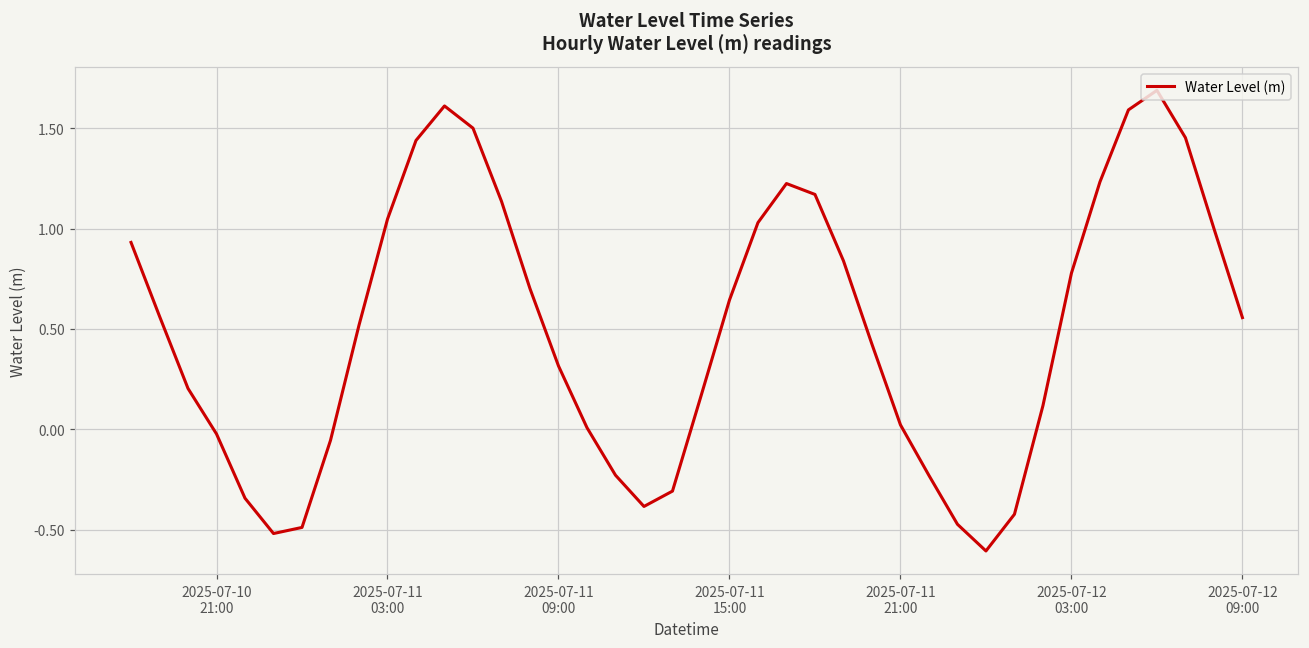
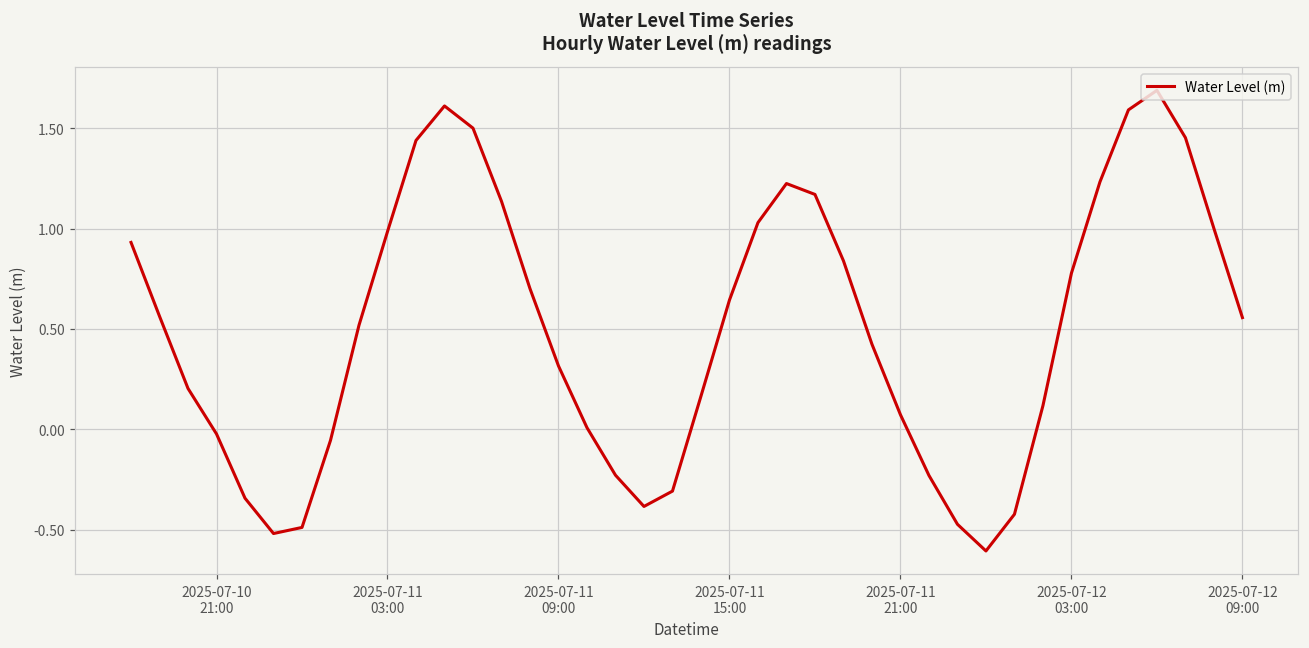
  {
    "2025-07-10 21:00": -0.02,
-   "2025-07-11 03:00": 1.05,
+   "2025-07-11 03:00": 0.99,
    "2025-07-11 09:00": 0.32,
    "2025-07-11 15:00": 0.64,
-   "2025-07-11 21:00": 0.02,
+   "2025-07-11 21:00": 0.07,
    "2025-07-12 03:00": 0.78,
    "2025-07-12 09:00": 0.56
  }
